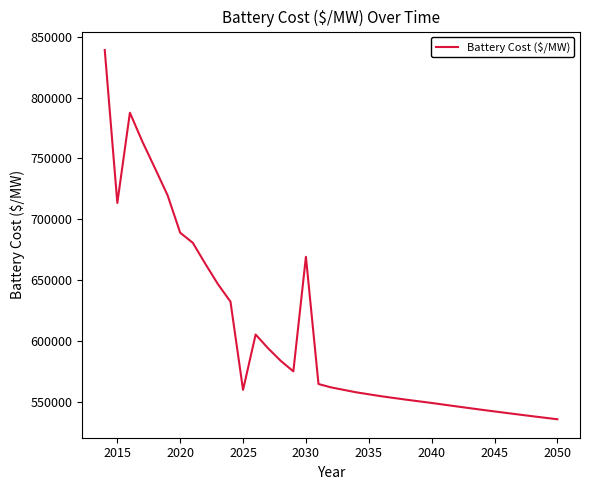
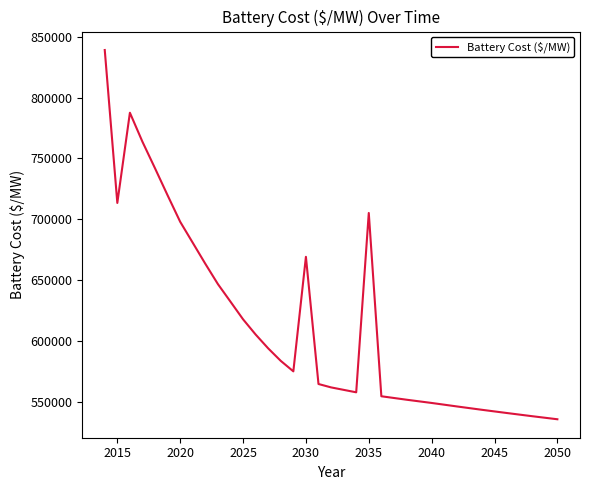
  {
    "2015": 713000,
-   "2020": 689000,
-   "2025": 560000,
+   "2020": 698000,
+   "2025": 618000,
    "2030": 669000,
-   "2035": 556000,
+   "2035": 705000,
    "2040": 549000,
    "2045": 542000,
    "2050": 536000
  }
